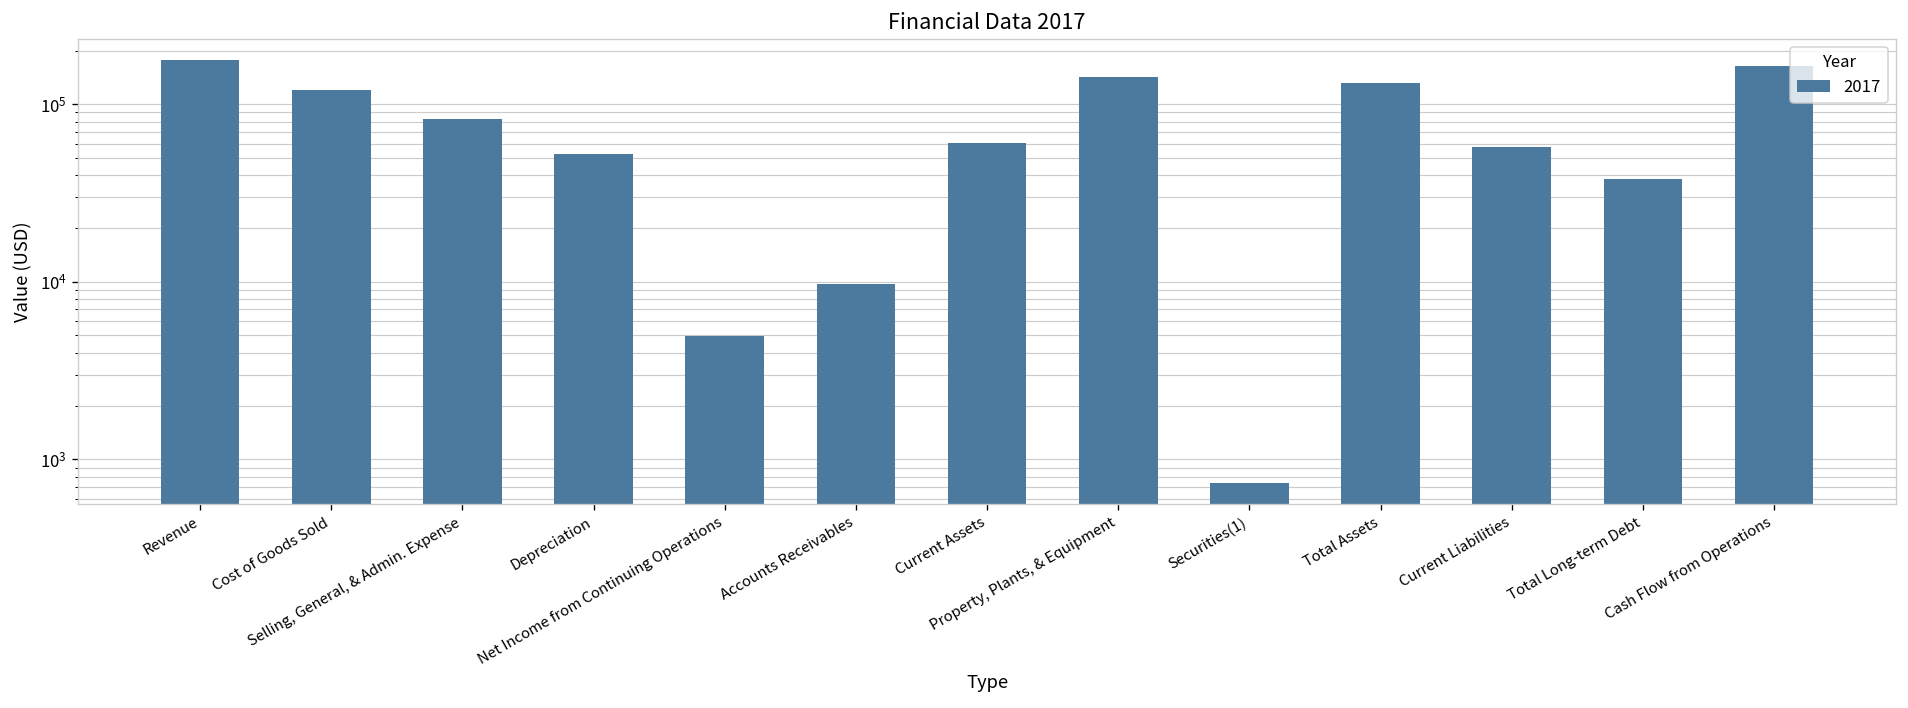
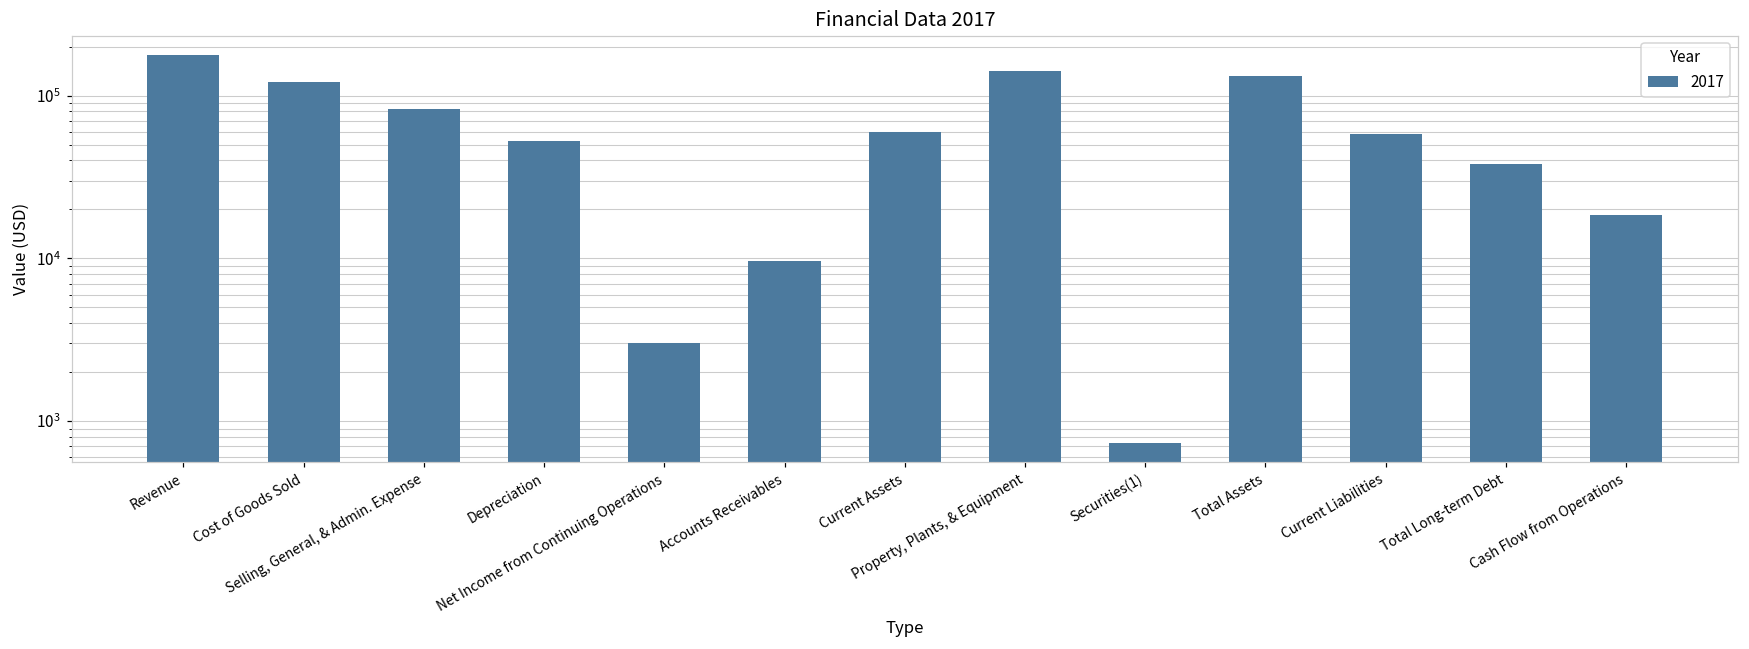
  {
    "Revenue": 180000,
    "Cost of Goods Sold": 120000,
    "Selling, General, & Admin. Expense": 80000,
    "Depreciation": 53000,
-   "Net Income from Continuing Operations": 4900,
+   "Net Income from Continuing Operations": 3000,
    "Accounts Receivables": 10000,
    "Current Assets": 60000,
    "Property, Plants, & Equipment": 140000,
    "Securities(1)": 700,
    "Total Assets": 130000,
    "Current Liabilities": 58000,
    "Total Long-term Debt": 38000,
-   "Cash Flow from Operations": 160000
+   "Cash Flow from Operations": 18000
  }
